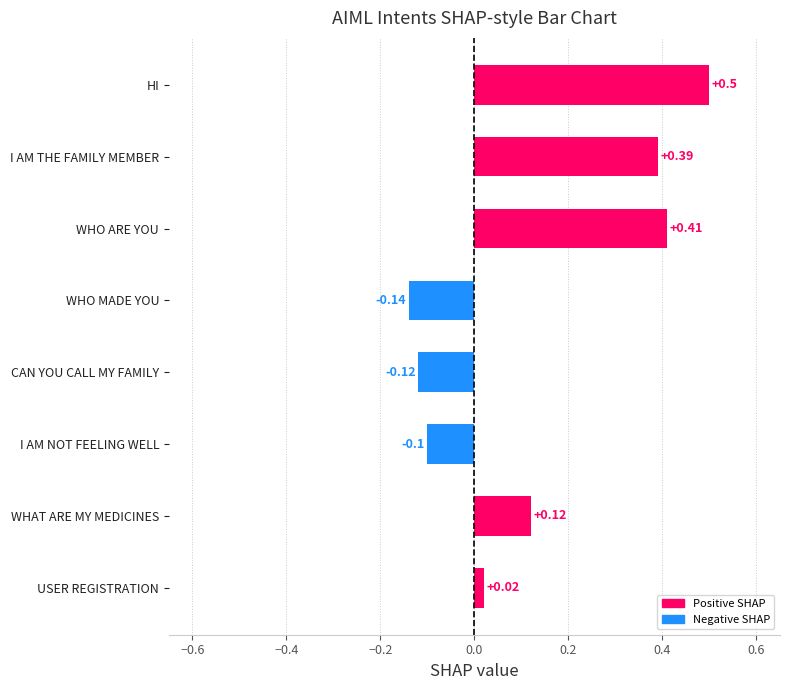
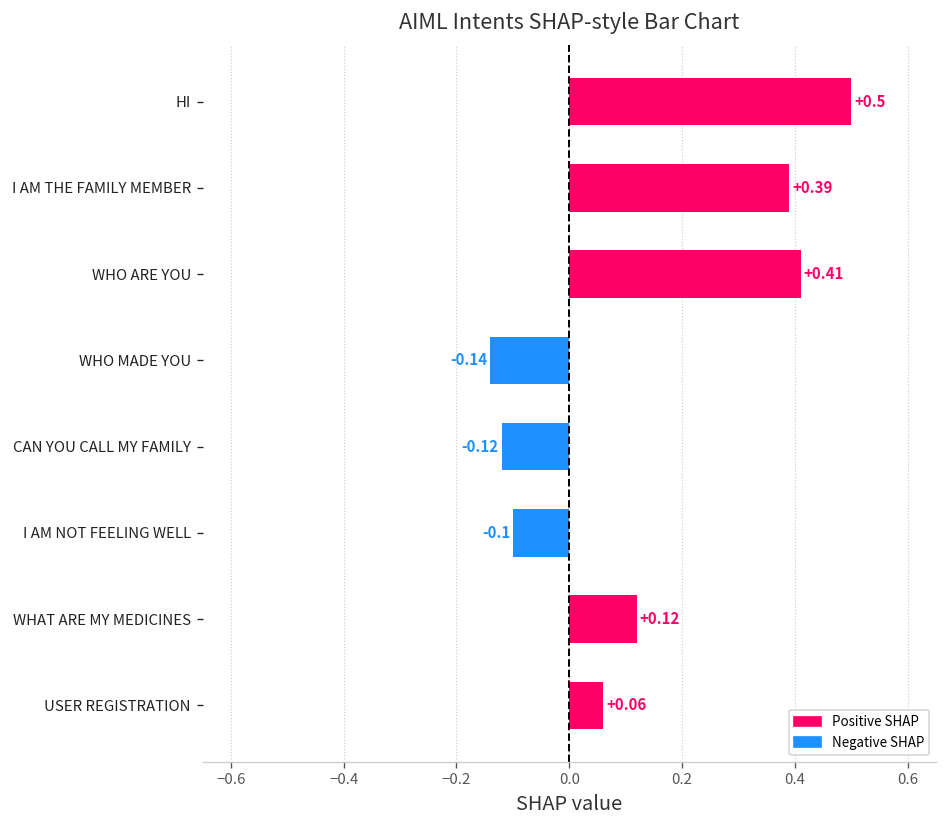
  {
    "HI": "+0.5",
    "I AM THE FAMILY MEMBER": "+0.39",
    "WHO ARE YOU": "+0.41",
    "WHO MADE YOU": "-0.14",
    "CAN YOU CALL MY FAMILY": "-0.12",
    "I AM NOT FEELING WELL": "-0.1",
    "WHAT ARE MY MEDICINES": "+0.12",
-   "USER REGISTRATION": "+0.02"
+   "USER REGISTRATION": "+0.06"
  }
